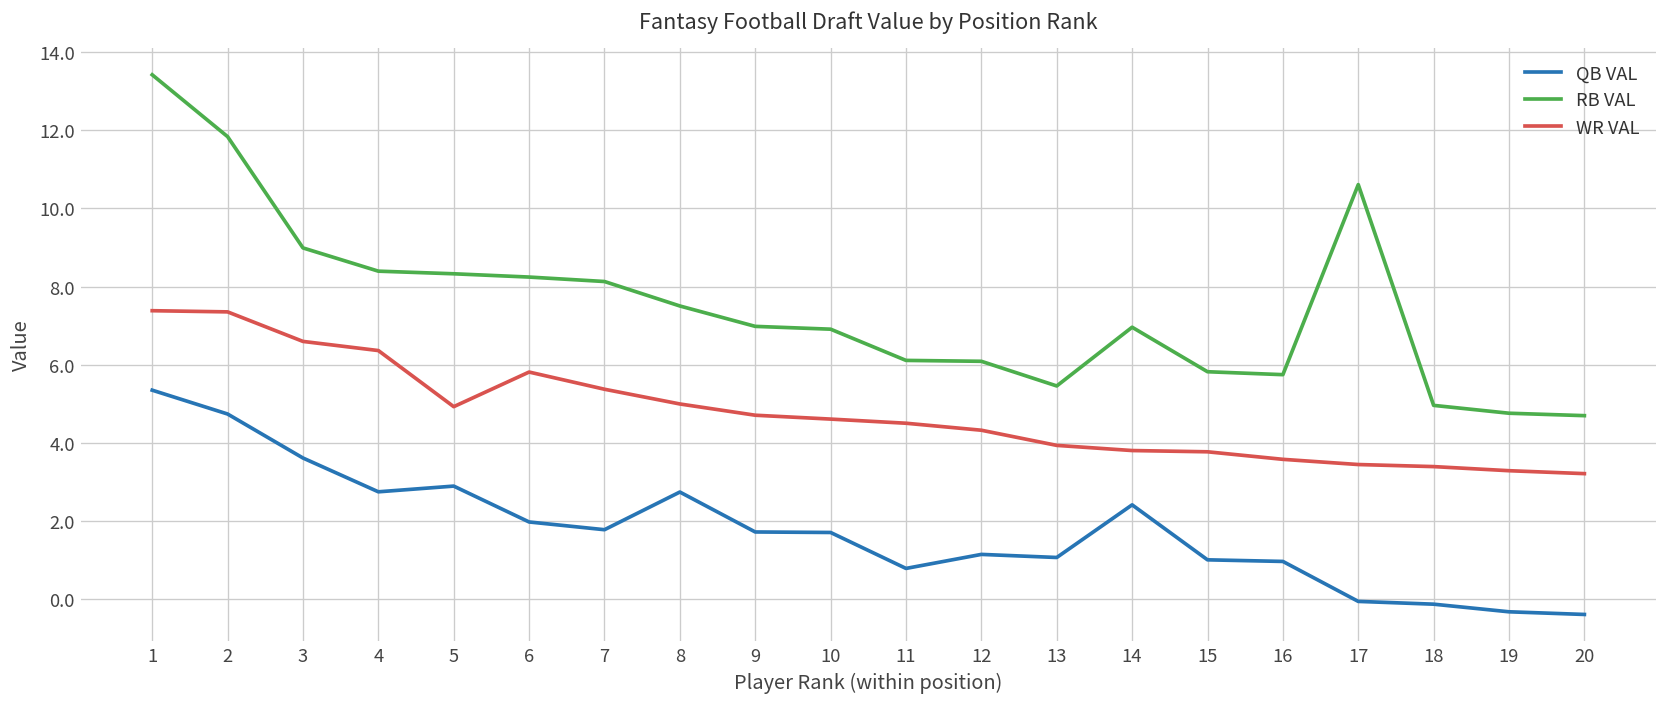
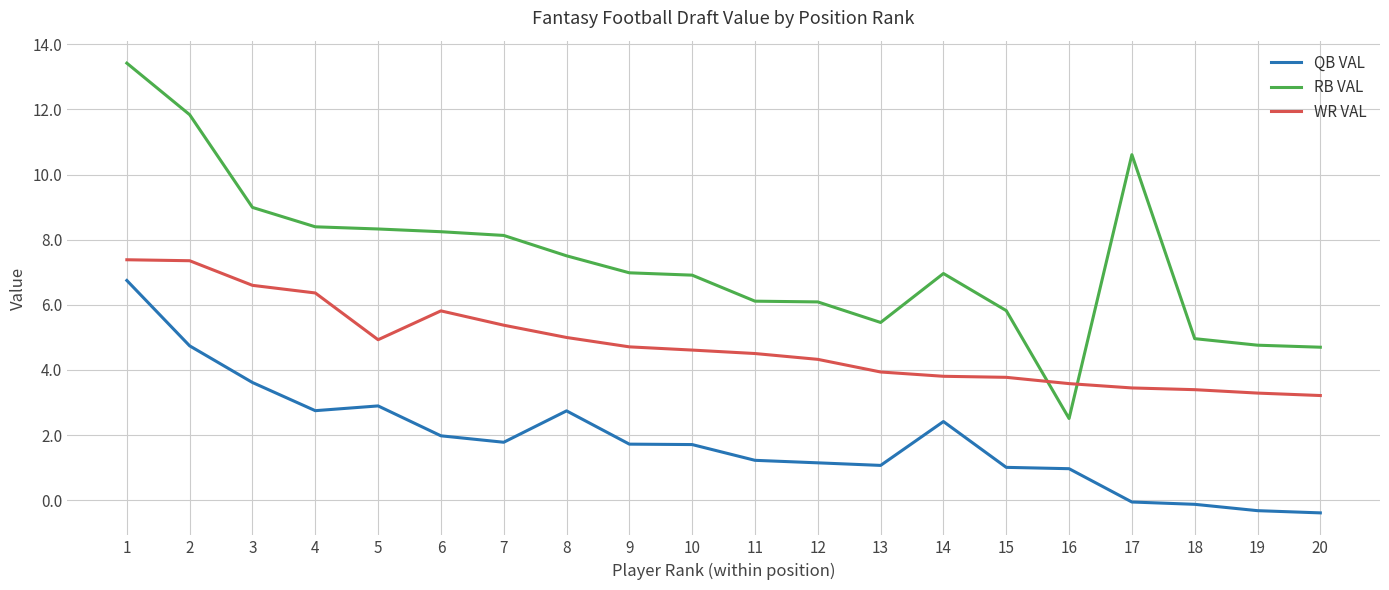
  {
    "QB VAL": {
-     "1": 5.3,
+     "1": 6.7,
      "2": 4.7,
      "3": 3.6,
      "4": 2.7,
      "5": 2.9,
      "6": 2.0,
      "7": 1.8,
      "8": 2.7,
      "9": 1.7,
      "10": 1.7,
-     "11": 0.8,
+     "11": 1.2,
      "12": 1.1,
      "13": 1.1,
      "14": 2.4,
      "15": 1.0,
      "16": 1.0,
      "17": -0.1,
      "18": -0.1,
      "19": -0.3,
      "20": -0.4
    },
    "RB VAL": {
      "1": 13.4,
      "2": 11.8,
      "3": 9.0,
      "4": 8.4,
      "5": 8.3,
      "6": 8.2,
      "7": 8.1,
      "8": 7.5,
      "9": 7.0,
      "10": 6.9,
      "11": 6.1,
      "12": 6.1,
      "13": 5.5,
      "14": 7.0,
      "15": 5.8,
-     "16": 5.7,
+     "16": 2.5,
      "17": 10.6,
      "18": 5.0,
      "19": 4.8,
      "20": 4.7
    },
    "WR VAL": {
      "1": 7.4,
      "2": 7.4,
      "3": 6.6,
      "4": 6.4,
      "5": 4.9,
      "6": 5.8,
      "7": 5.4,
      "8": 5.0,
      "9": 4.7,
      "10": 4.6,
      "11": 4.5,
      "12": 4.3,
      "13": 3.9,
      "14": 3.8,
      "15": 3.8,
      "16": 3.6,
      "17": 3.4,
      "18": 3.4,
      "19": 3.3,
      "20": 3.2
    }
  }
